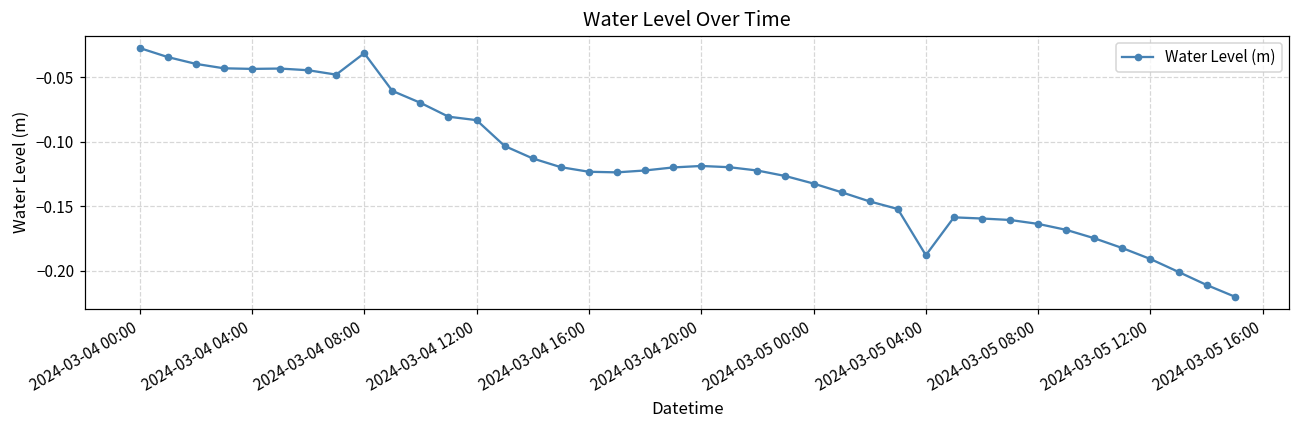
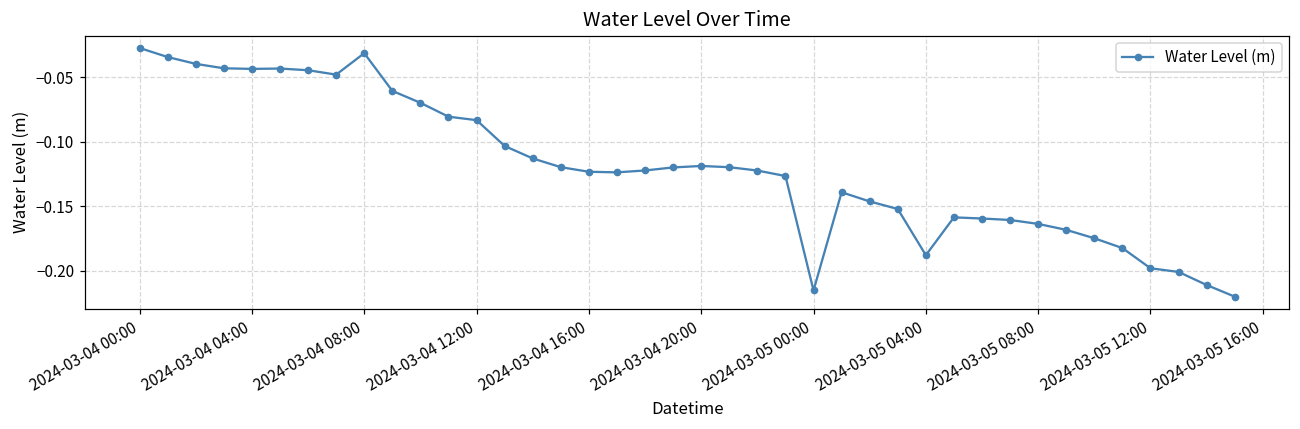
  {
    "2024-03-04 00:00": -0.027,
    "2024-03-04 04:00": -0.043,
    "2024-03-04 08:00": -0.031,
    "2024-03-04 12:00": -0.083,
    "2024-03-04 16:00": -0.123,
    "2024-03-04 20:00": -0.119,
-   "2024-03-05 00:00": -0.132,
+   "2024-03-05 00:00": -0.215,
    "2024-03-05 04:00": -0.188,
    "2024-03-05 08:00": -0.164,
-   "2024-03-05 12:00": -0.191
+   "2024-03-05 12:00": -0.198
  }
